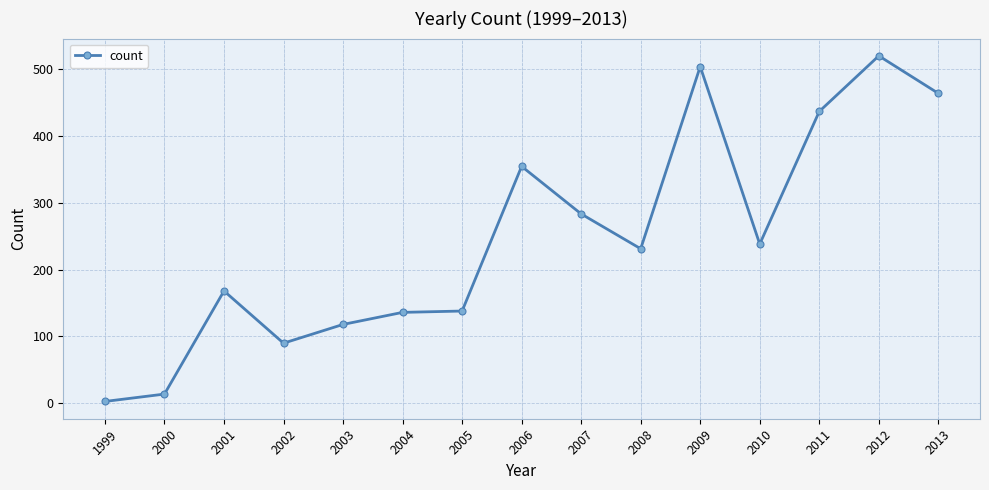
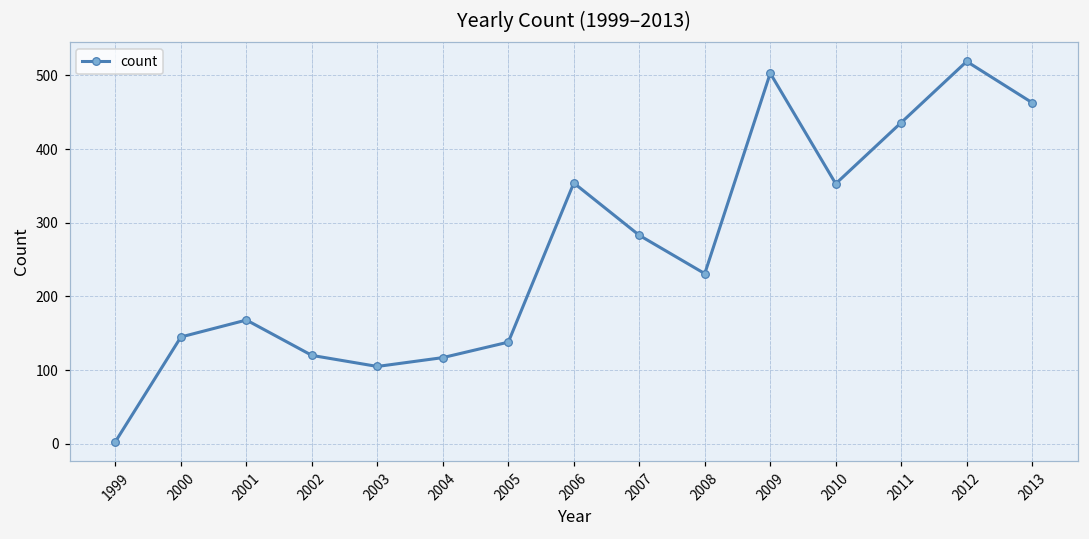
  {
    "1999": 0,
-   "2000": 10,
+   "2000": 150,
    "2001": 170,
-   "2002": 90,
-   "2003": 120,
-   "2004": 140,
+   "2002": 120,
+   "2003": 110,
+   "2004": 120,
    "2005": 140,
    "2006": 350,
    "2007": 280,
    "2008": 230,
    "2009": 500,
-   "2010": 240,
+   "2010": 350,
    "2011": 440,
    "2012": 520,
    "2013": 460
  }
